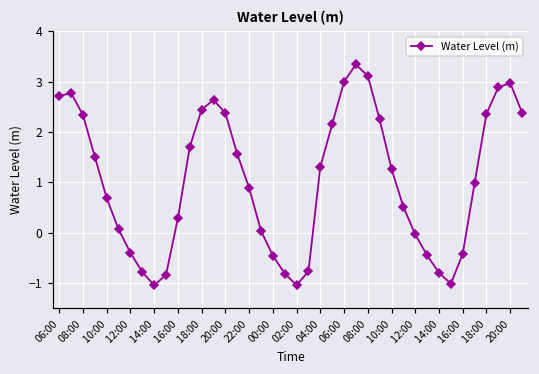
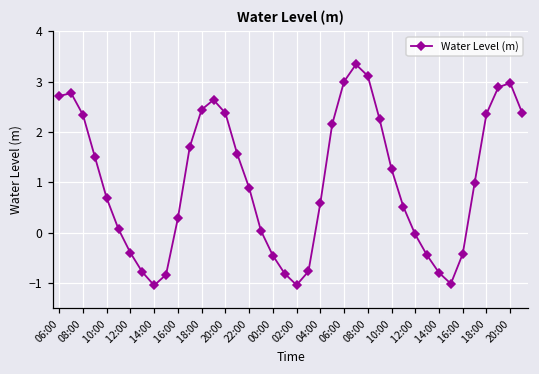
  {
    "22:00": 0.9,
    "00:00": -0.5,
    "02:00": -1.0,
-   "04:00": 1.3
+   "04:00": 0.6
  }
